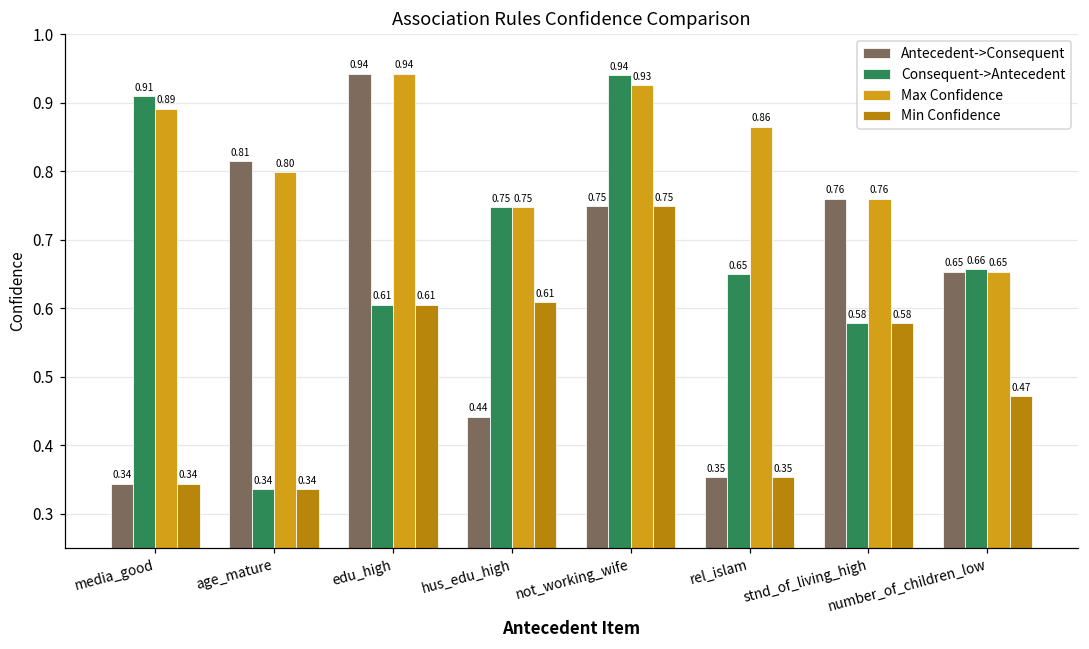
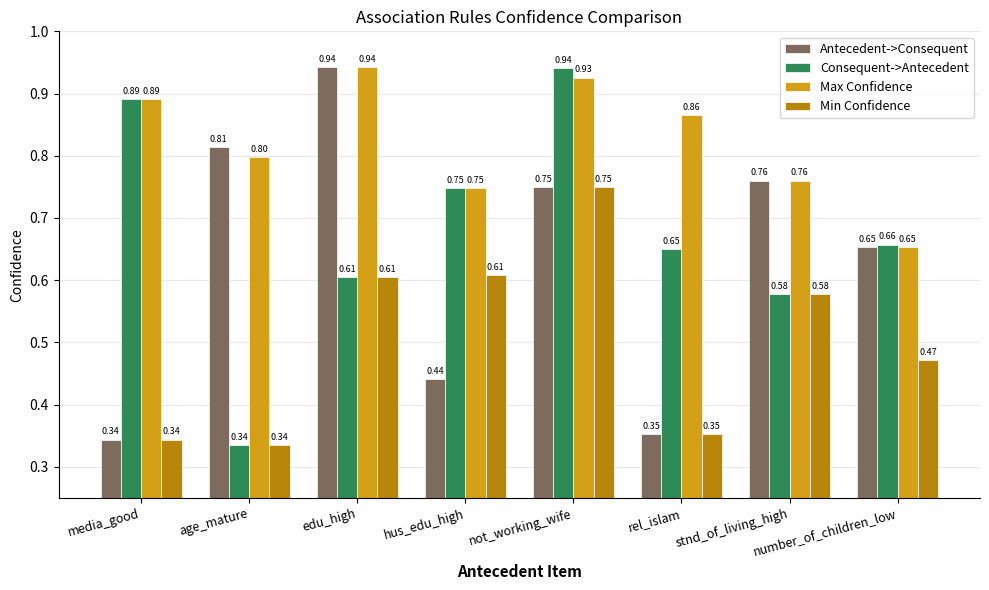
  {
    "Antecedent->Consequent": {
      "media_good": 0.34,
      "age_mature": 0.81,
      "edu_high": 0.94,
      "hus_edu_high": 0.44,
      "not_working_wife": 0.75,
      "rel_islam": 0.35,
      "stnd_of_living_high": 0.76,
      "number_of_children_low": 0.65
    },
    "Consequent->Antecedent": {
-     "media_good": 0.91,
+     "media_good": 0.89,
      "age_mature": 0.34,
      "edu_high": 0.61,
      "hus_edu_high": 0.75,
      "not_working_wife": 0.94,
      "rel_islam": 0.65,
      "stnd_of_living_high": 0.58,
      "number_of_children_low": 0.66
    }
  }
